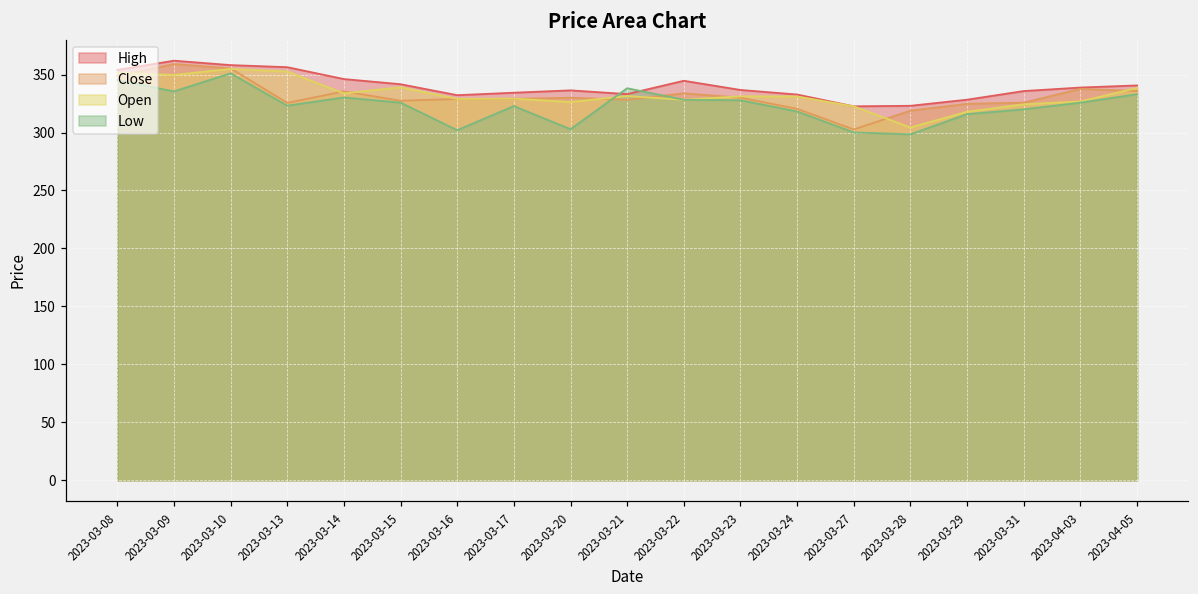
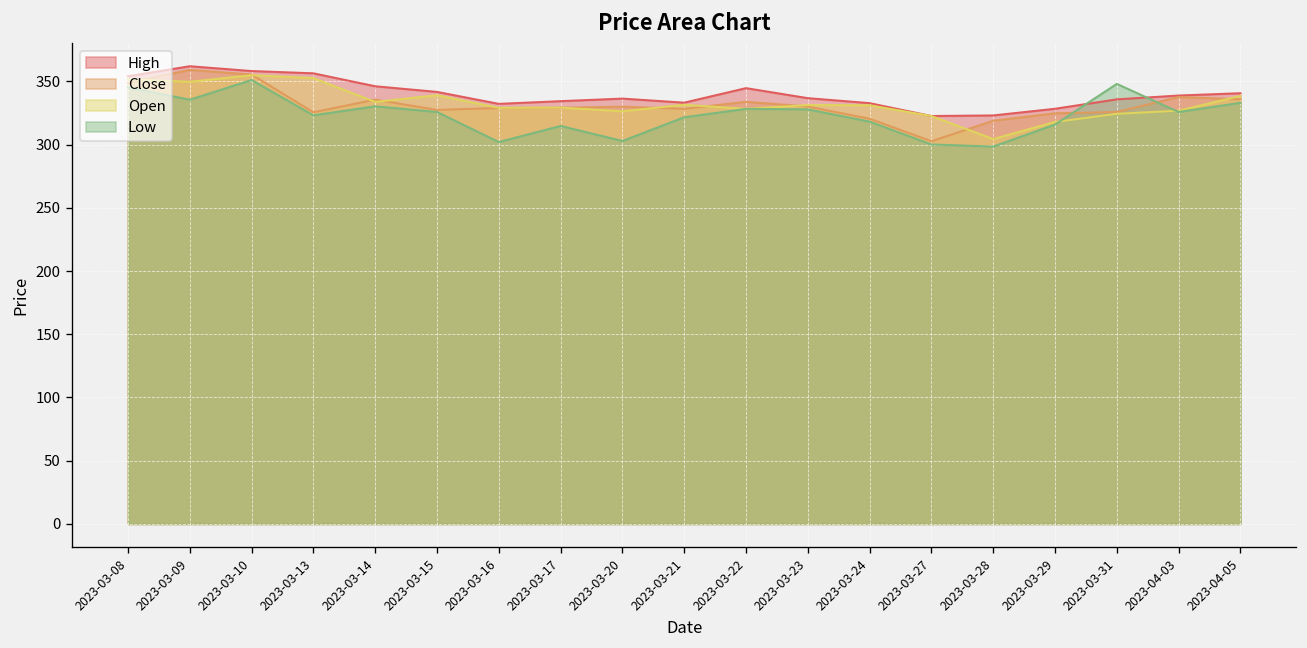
  {
    "Low": {
      "2023-03-09": 336,
      "2023-03-10": 351,
      "2023-03-13": 323,
      "2023-03-14": 330,
      "2023-03-16": 302,
-     "2023-03-17": 323,
+     "2023-03-17": 315,
      "2023-03-20": 303,
-     "2023-03-21": 338,
+     "2023-03-21": 322,
      "2023-03-27": 300,
      "2023-03-28": 298,
-     "2023-03-31": 320,
+     "2023-03-31": 348,
      "2023-04-05": 333
    }
  }
